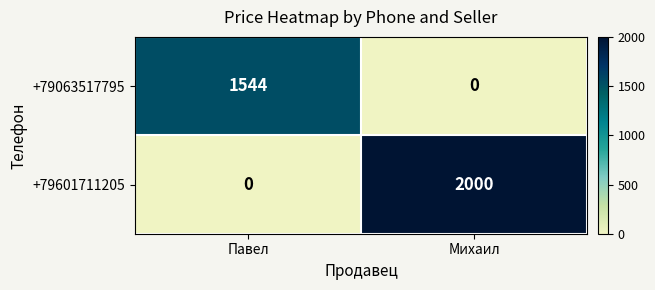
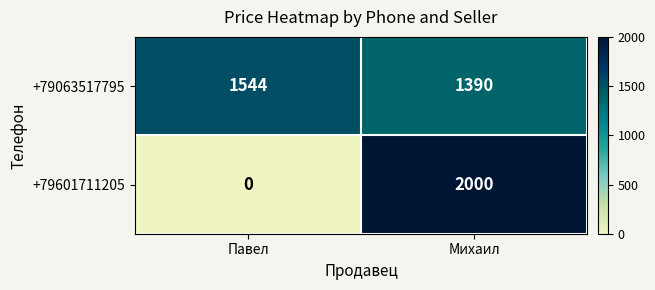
  {
    "+79063517795": {
      "Павел": 1544,
-     "Михаил": 0
+     "Михаил": 1390
    },
    "+79601711205": {
      "Павел": 0,
      "Михаил": 2000
    }
  }
